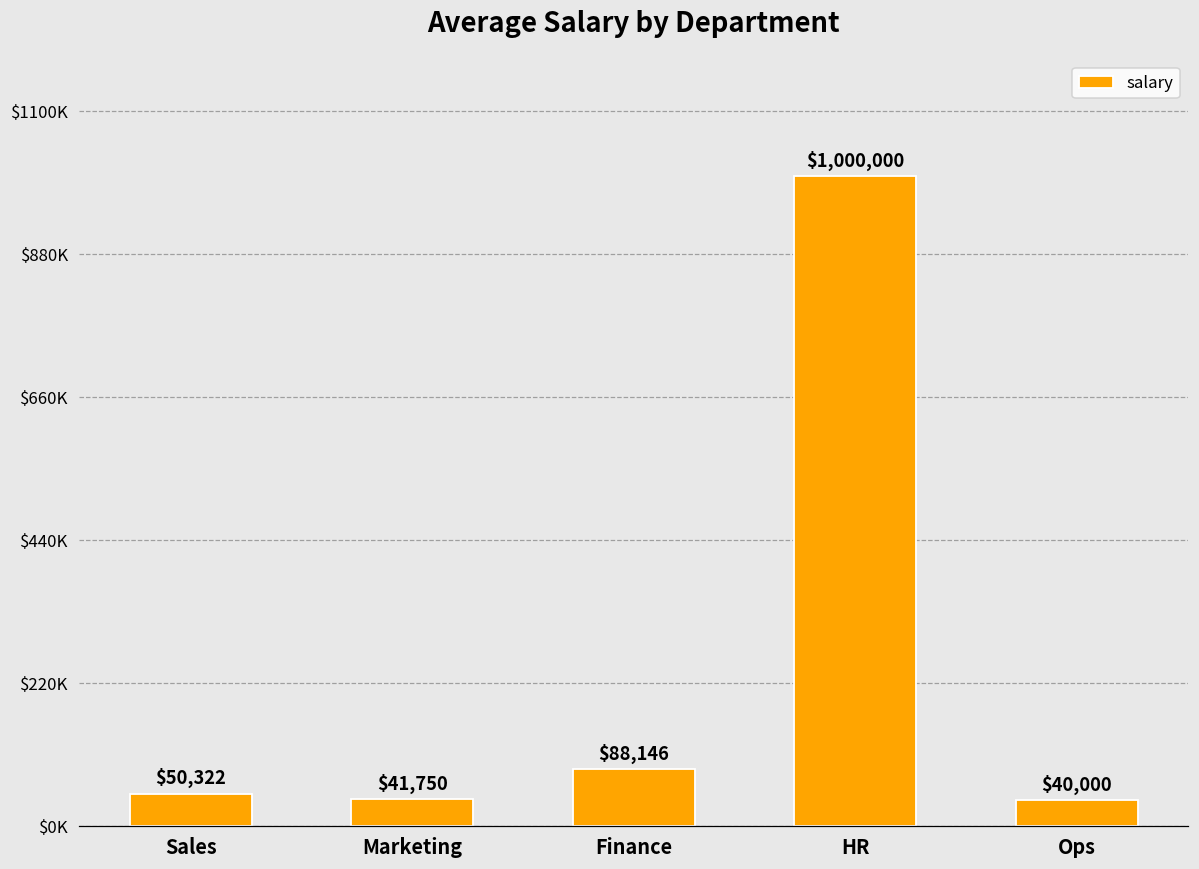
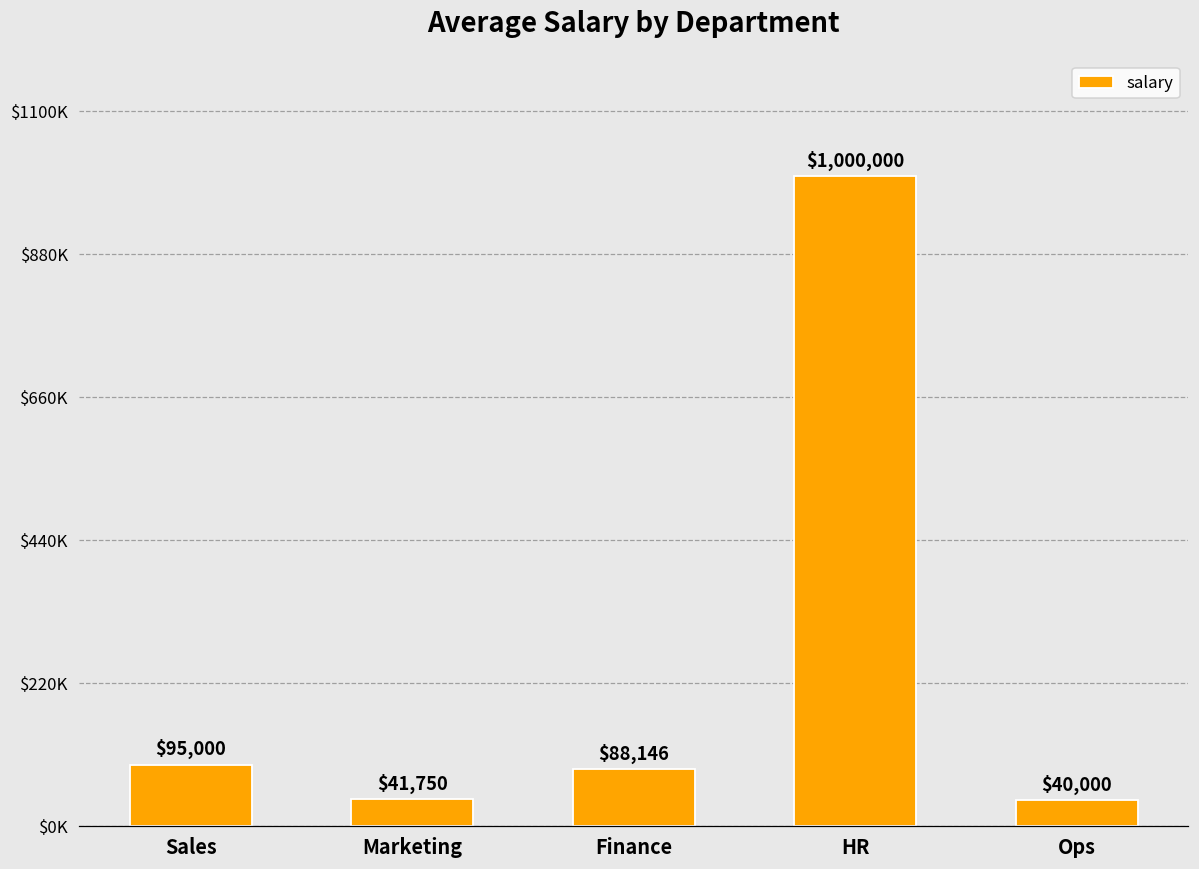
  {
-   "Sales": "$50,322",
+   "Sales": "$95,000",
    "Marketing": "$41,750",
    "Finance": "$88,146",
    "HR": "$1,000,000",
    "Ops": "$40,000"
  }
